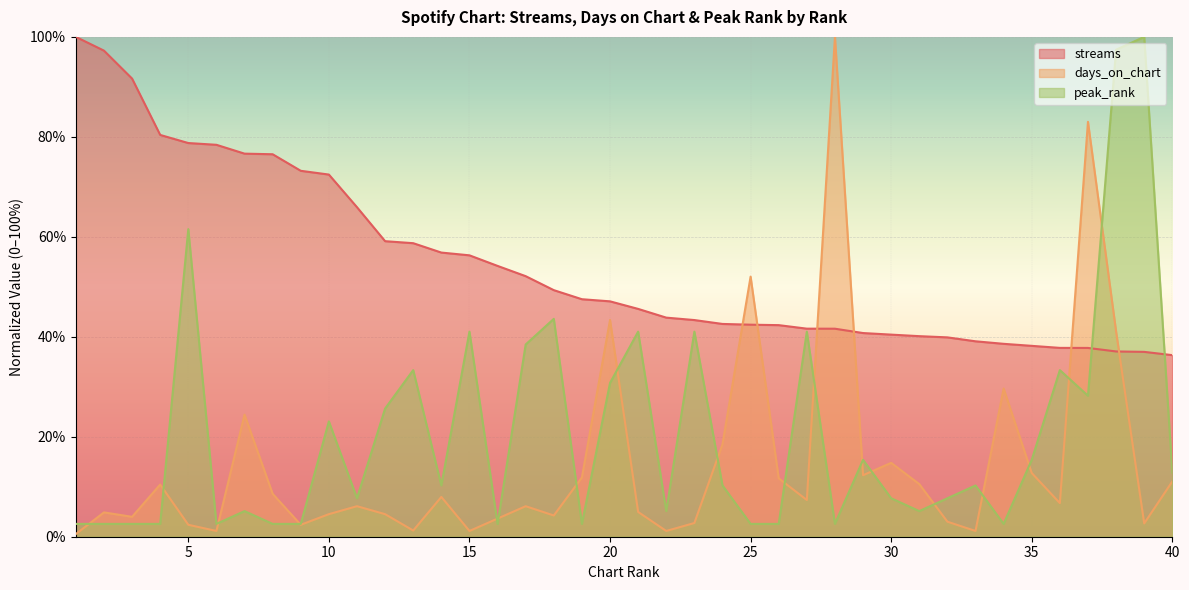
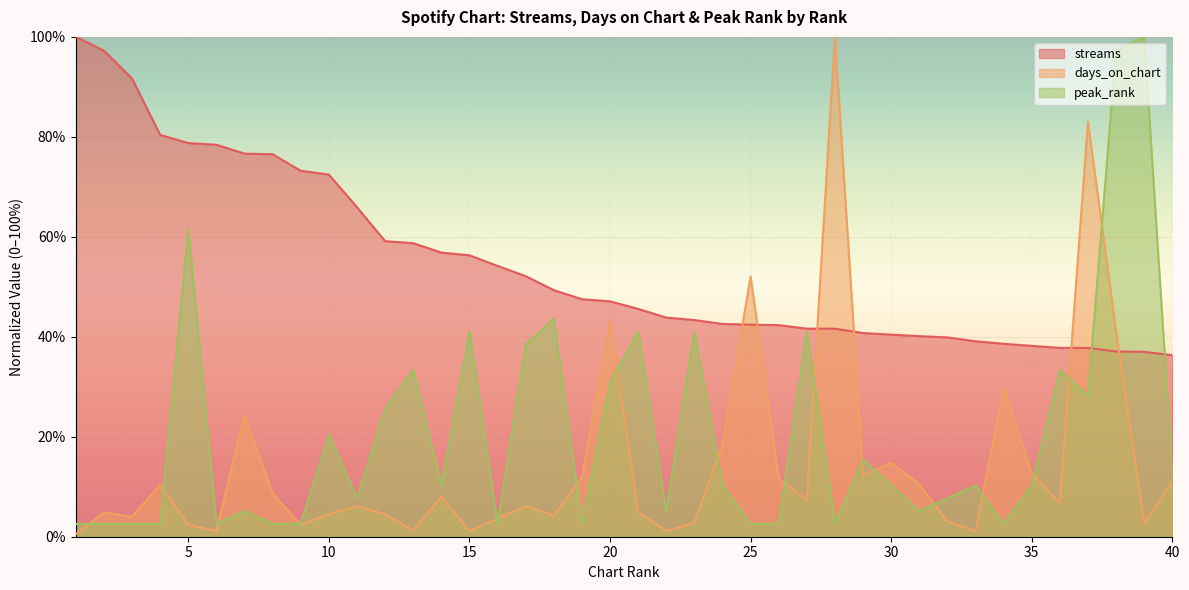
  {
    "peak_rank": {
      "5": "62%",
-     "10": "23%",
+     "10": "21%",
      "15": "41%",
      "20": "31%",
      "25": "3%",
-     "30": "8%",
-     "35": "15%",
+     "30": "10%",
+     "35": "10%",
      "40": "13%"
    }
  }
